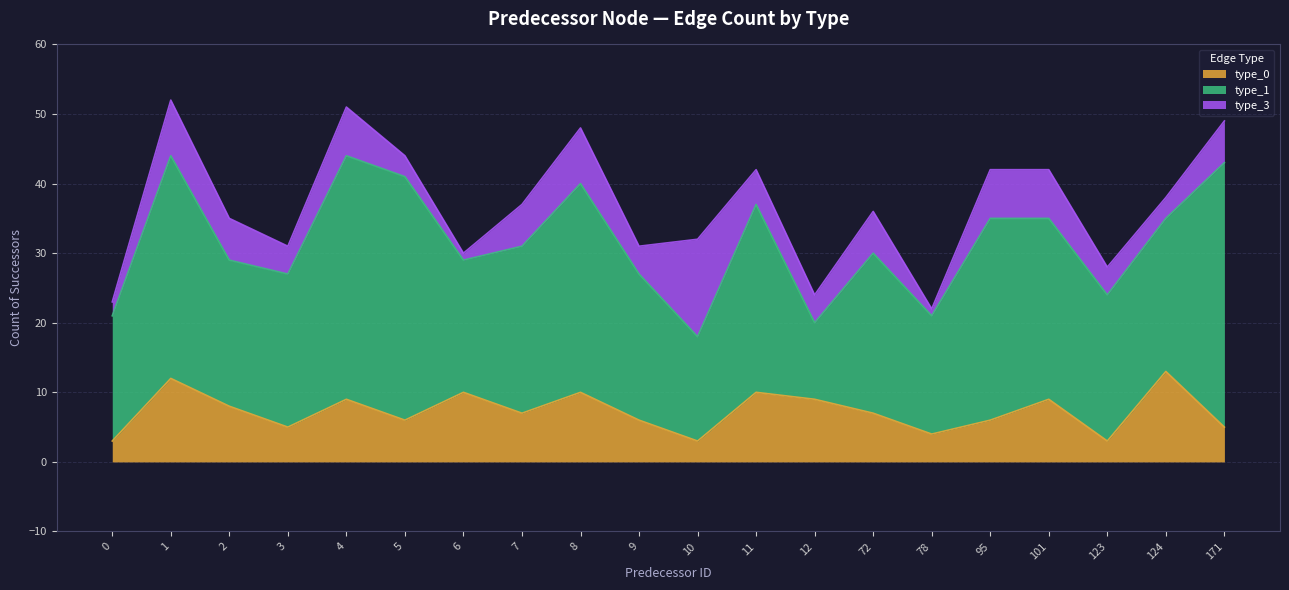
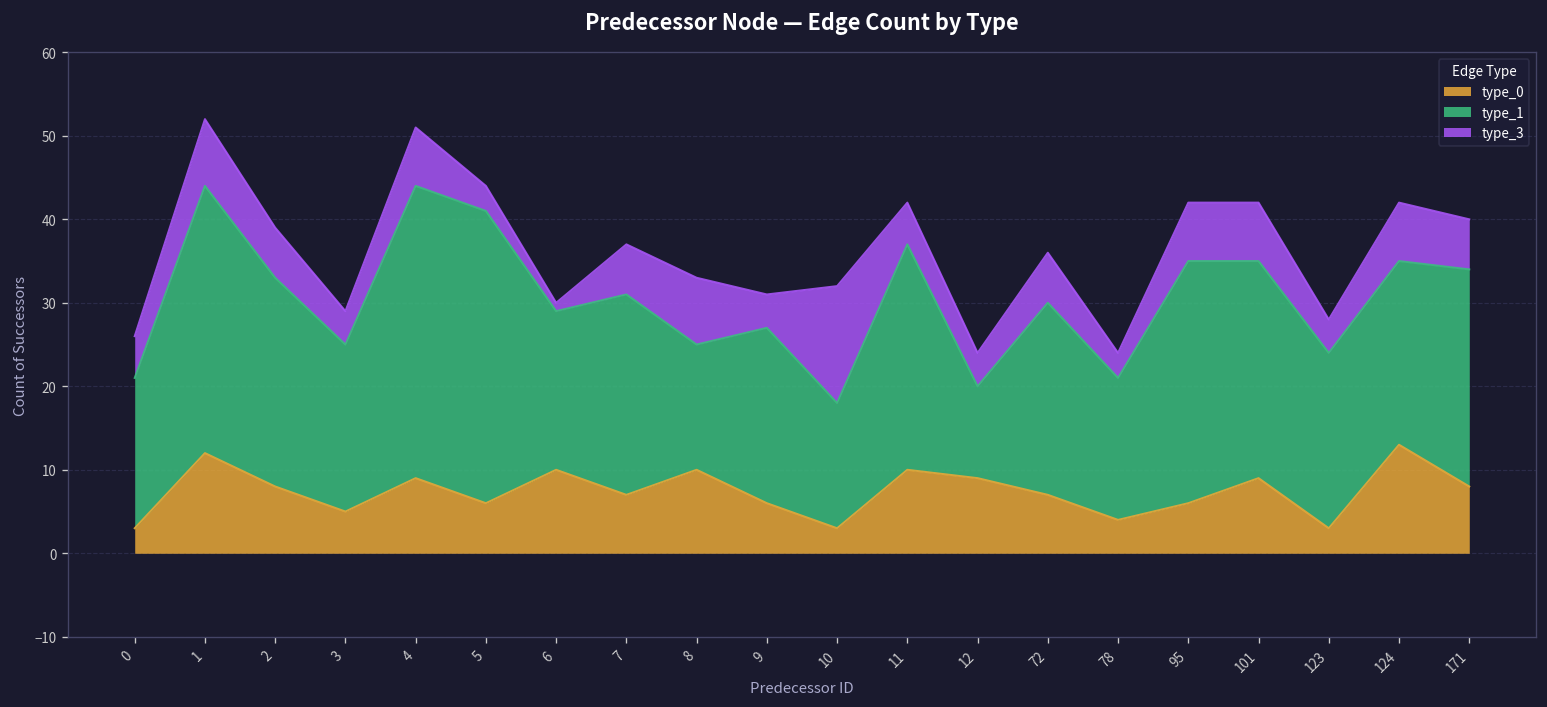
  {
    "type_0": {
      "0": 3,
      "1": 12,
      "2": 8,
      "3": 5,
      "4": 9,
      "5": 6,
      "6": 10,
      "7": 7,
      "8": 10,
      "9": 6,
      "10": 3,
      "11": 10,
      "12": 9,
      "72": 7,
      "78": 4,
      "95": 6,
      "101": 9,
      "123": 3,
      "124": 13,
-     "171": 5
+     "171": 8
    },
    "type_1": {
      "0": 18,
      "1": 32,
-     "2": 21,
-     "3": 22,
+     "2": 25,
+     "3": 20,
      "4": 35,
      "5": 35,
      "6": 19,
      "7": 24,
-     "8": 30,
+     "8": 15,
      "9": 21,
      "10": 15,
      "11": 27,
      "12": 11,
      "72": 23,
      "78": 17,
      "95": 29,
      "101": 26,
      "123": 21,
      "124": 22,
-     "171": 38
+     "171": 26
    },
    "type_3": {
-     "0": 2,
+     "0": 5,
      "1": 8,
      "2": 6,
      "3": 4,
      "4": 7,
      "5": 3,
      "6": 1,
      "7": 6,
      "8": 8,
      "9": 4,
      "10": 14,
      "11": 5,
      "12": 4,
      "72": 6,
-     "78": 1,
+     "78": 3,
      "95": 7,
      "101": 7,
      "123": 4,
-     "124": 3,
+     "124": 7,
      "171": 6
    }
  }
